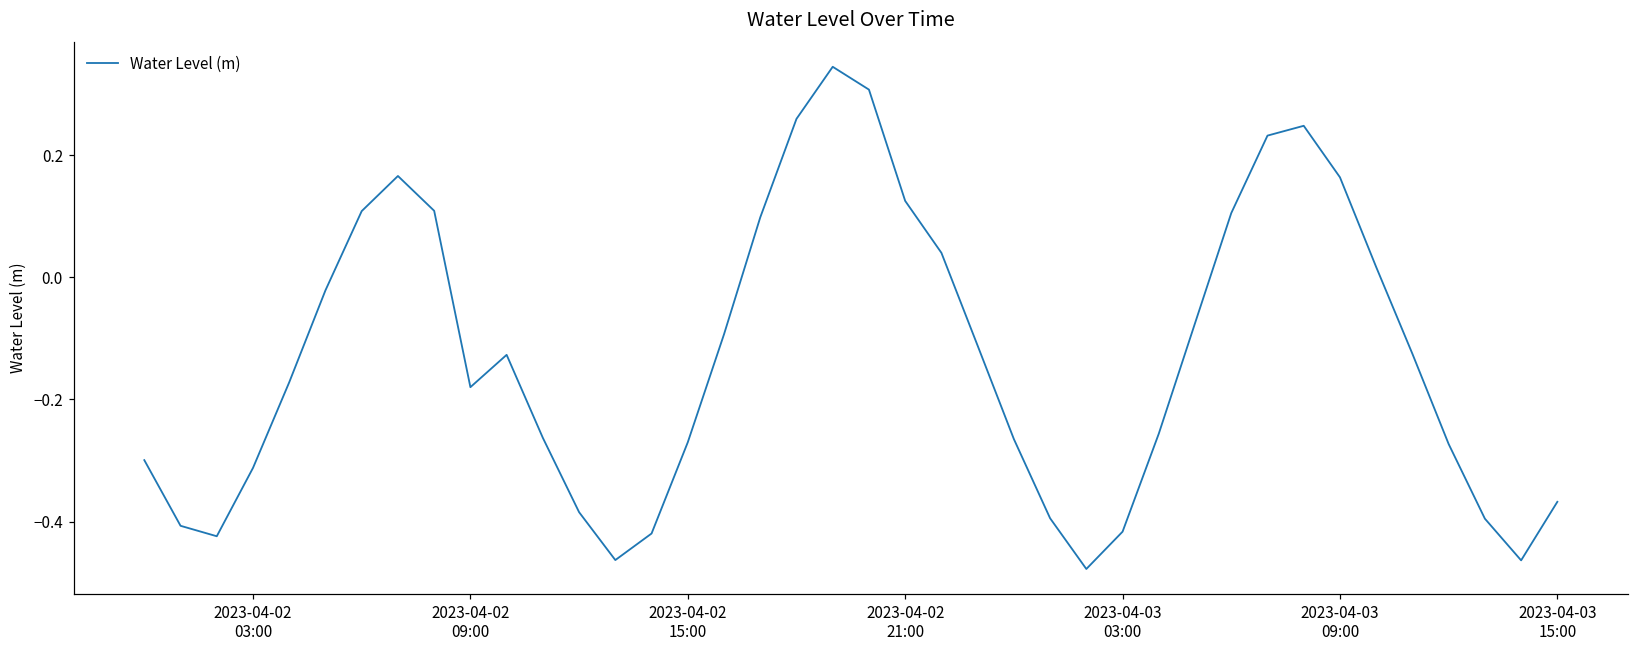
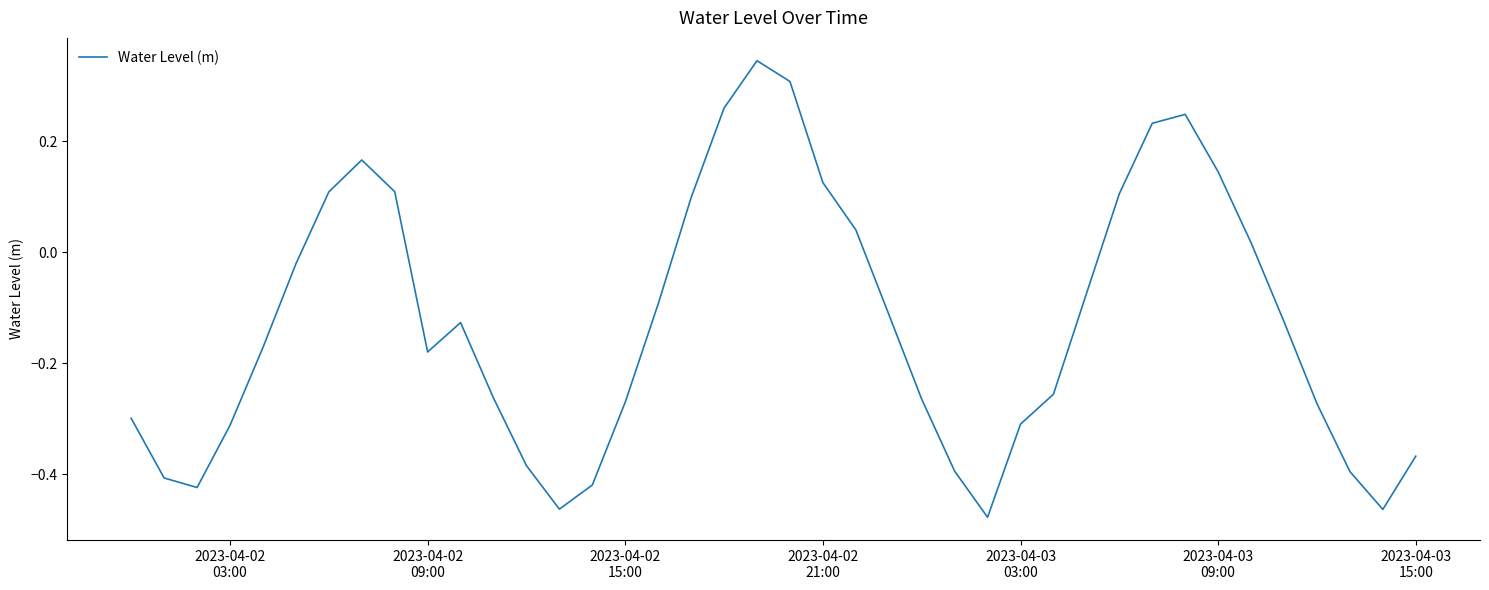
  {
    "2023-04-02 03:00": -0.31,
    "2023-04-02 09:00": -0.18,
    "2023-04-02 15:00": -0.27,
    "2023-04-02 21:00": 0.13,
-   "2023-04-03 03:00": -0.42,
-   "2023-04-03 09:00": 0.16,
+   "2023-04-03 03:00": -0.31,
+   "2023-04-03 09:00": 0.14,
    "2023-04-03 15:00": -0.37
  }
